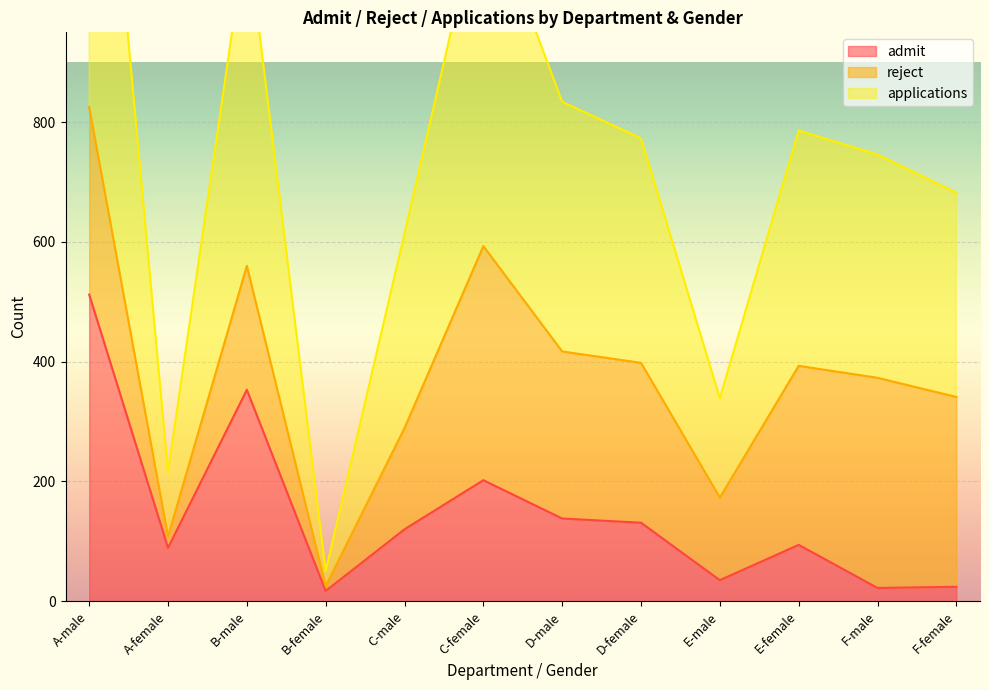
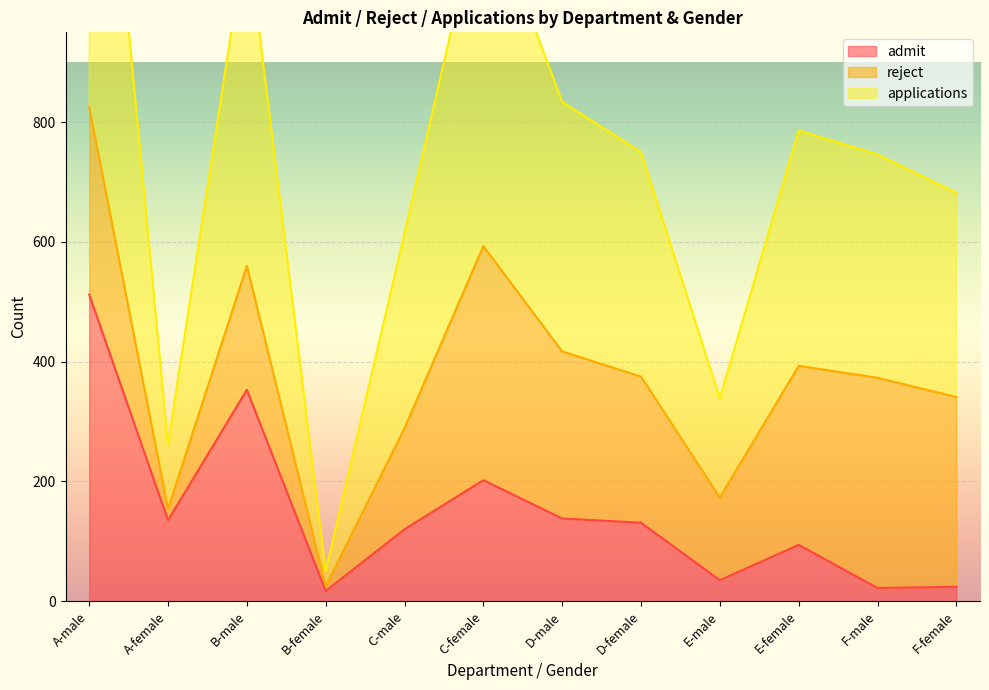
  {
    "admit": {
      "A-male": 510,
-     "A-female": 90,
+     "A-female": 140,
      "B-male": 350,
      "B-female": 20,
      "C-male": 120,
      "C-female": 200,
      "D-male": 140,
      "D-female": 130,
      "E-male": 40,
      "E-female": 90,
      "F-male": 20,
      "F-female": 20
    },
    "reject": {
      "A-male": 310,
      "A-female": 20,
      "B-male": 210,
      "B-female": 10,
      "C-male": 170,
      "C-female": 390,
      "D-male": 280,
-     "D-female": 270,
+     "D-female": 240,
      "E-male": 140,
      "E-female": 300,
      "F-male": 350,
      "F-female": 320
    },
    "applications": {
      "A-female": 110,
      "B-female": 30,
      "C-male": 330,
      "D-male": 420,
      "D-female": 380,
      "E-male": 170,
      "E-female": 390,
      "F-male": 370,
      "F-female": 340
    }
  }
